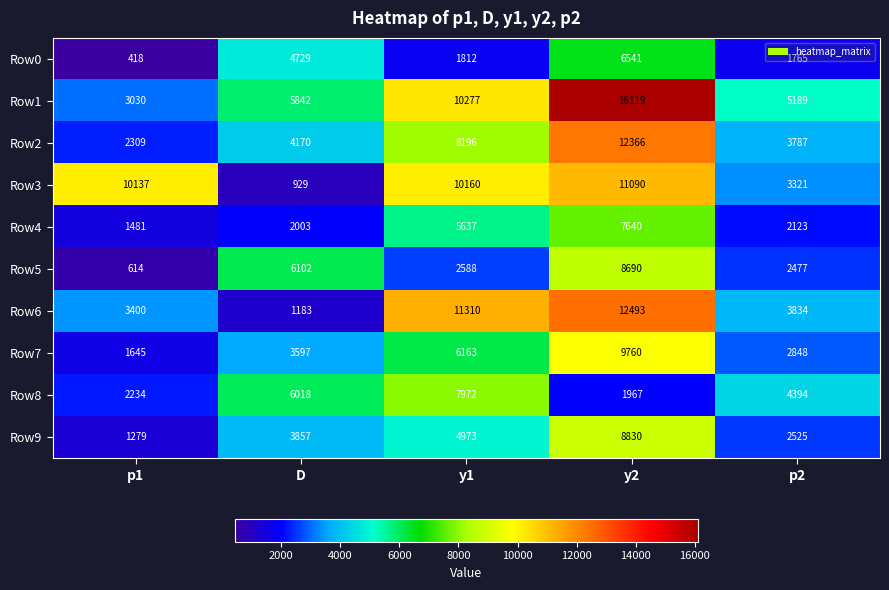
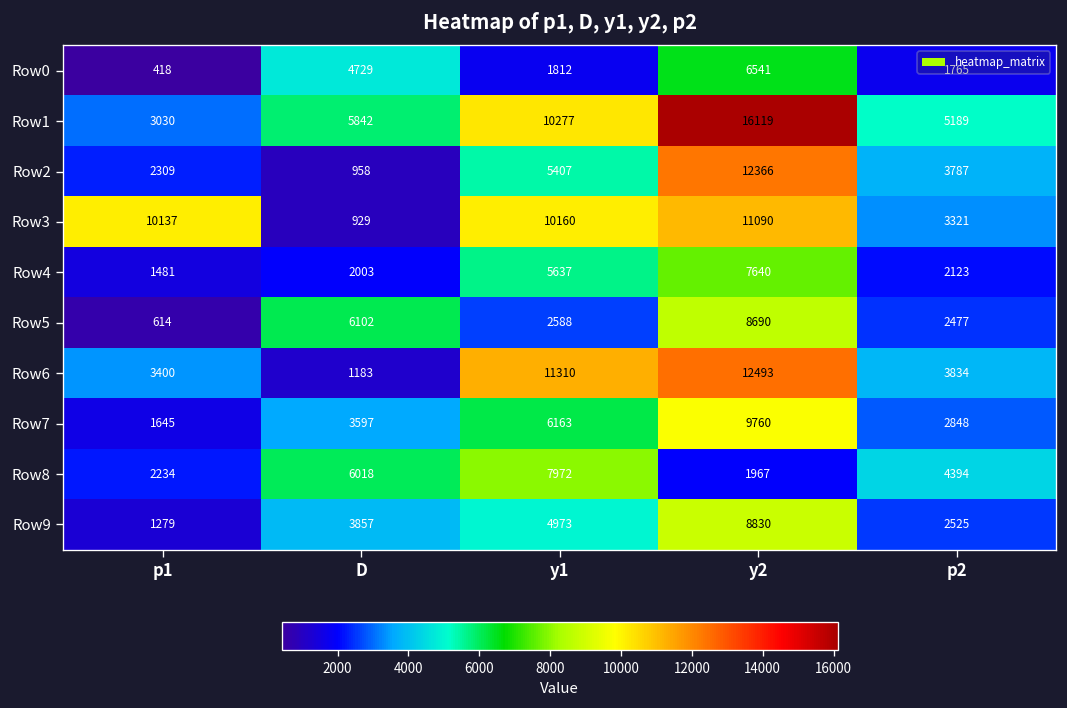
  {
    "Row0": {
      "p1": 418,
      "D": 4729,
      "y1": 1812,
      "y2": 6541
    },
    "Row1": {
      "p1": 3030,
      "D": 5842,
      "y1": 10277,
      "y2": 16119,
      "p2": 5189
    },
    "Row2": {
      "p1": 2309,
-     "D": 4170,
-     "y1": 8196,
+     "D": 958,
+     "y1": 5407,
      "y2": 12366,
      "p2": 3787
    },
    "Row3": {
      "p1": 10137,
      "D": 929,
      "y1": 10160,
      "y2": 11090,
      "p2": 3321
    },
    "Row4": {
      "p1": 1481,
      "D": 2003,
      "y1": 5637,
      "y2": 7640,
      "p2": 2123
    },
    "Row5": {
      "p1": 614,
      "D": 6102,
      "y1": 2588,
      "y2": 8690,
      "p2": 2477
    },
    "Row6": {
      "p1": 3400,
      "D": 1183,
      "y1": 11310,
      "y2": 12493,
      "p2": 3834
    },
    "Row7": {
      "p1": 1645,
      "D": 3597,
      "y1": 6163,
      "y2": 9760,
      "p2": 2848
    },
    "Row8": {
      "p1": 2234,
      "D": 6018,
      "y1": 7972,
      "y2": 1967,
      "p2": 4394
    },
    "Row9": {
      "p1": 1279,
      "D": 3857,
      "y1": 4973,
      "y2": 8830,
      "p2": 2525
    }
  }
